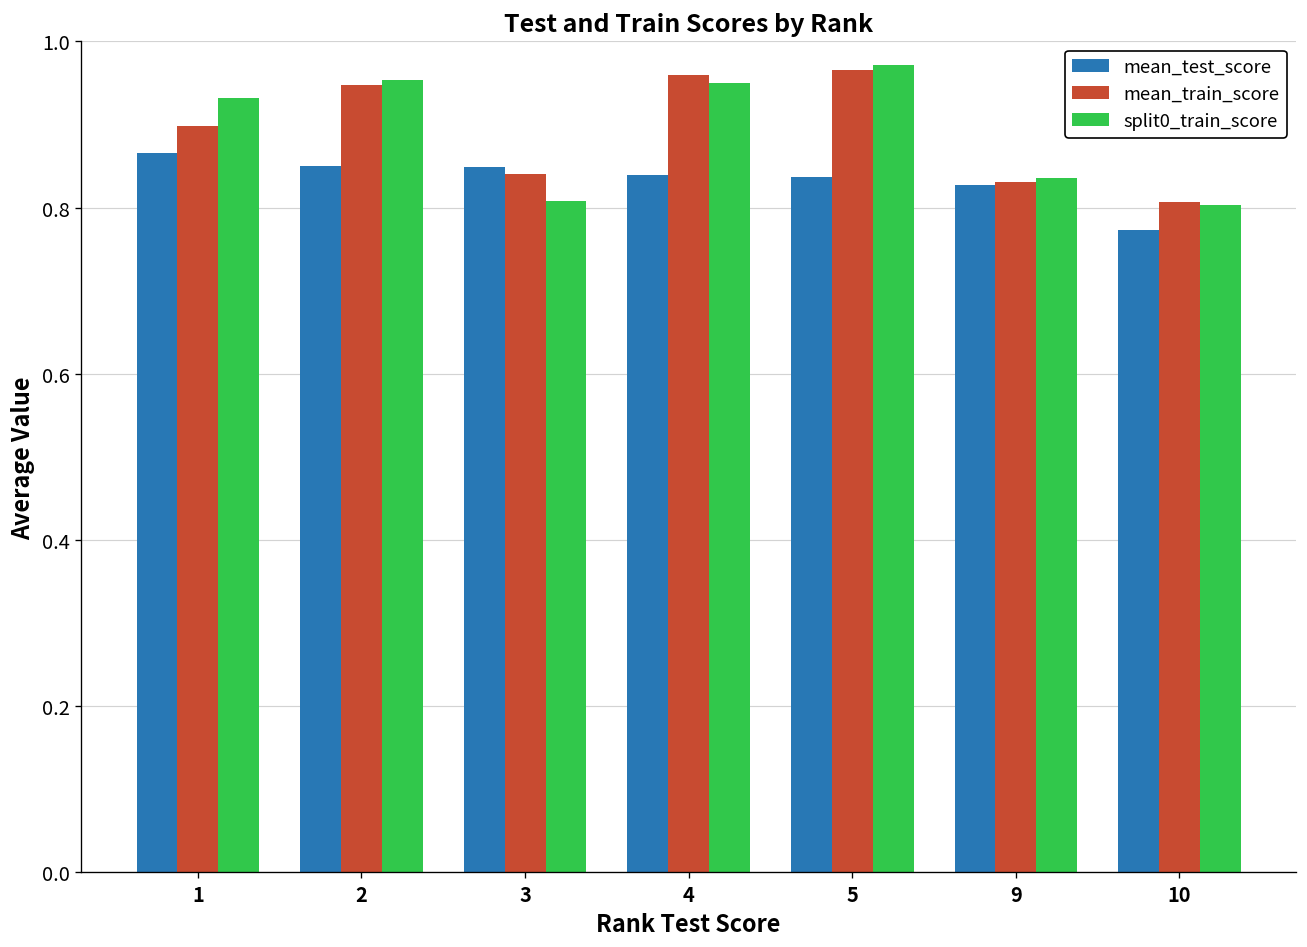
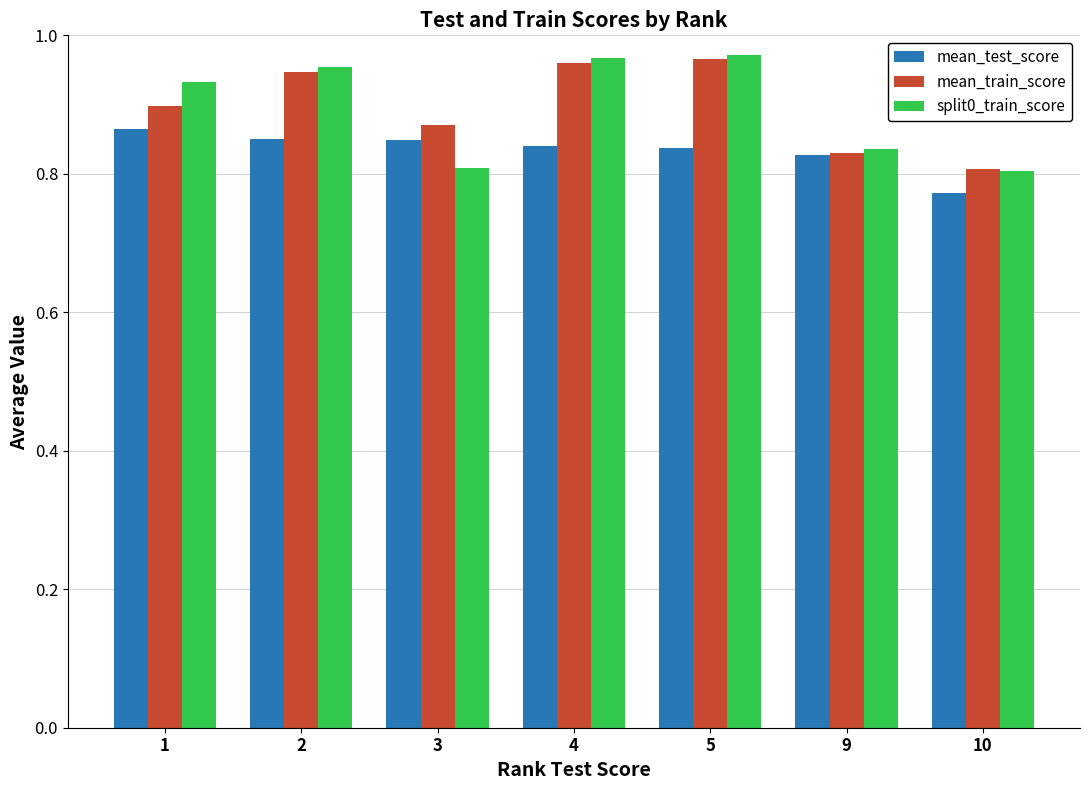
  {
    "mean_test_score": {
      "1": 0.87,
      "2": 0.85,
      "3": 0.85,
      "4": 0.84,
      "5": 0.84,
      "9": 0.83,
      "10": 0.77
    },
    "mean_train_score": {
      "1": 0.90,
      "2": 0.95,
-     "3": 0.84,
+     "3": 0.87,
      "4": 0.96,
      "5": 0.97,
      "9": 0.83,
      "10": 0.81
    },
    "split0_train_score": {
      "1": 0.93,
      "2": 0.95,
      "3": 0.81,
-     "4": 0.95,
+     "4": 0.97,
      "5": 0.97,
      "9": 0.84,
      "10": 0.80
    }
  }
